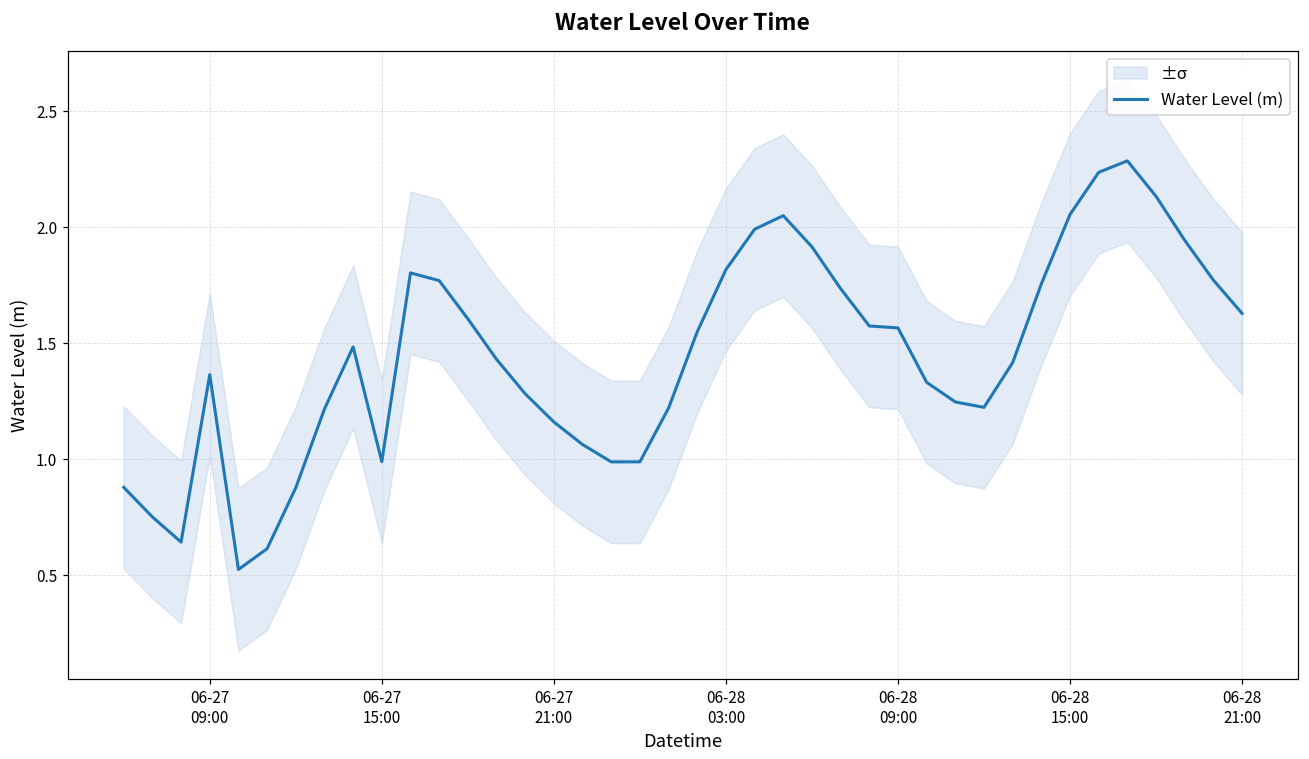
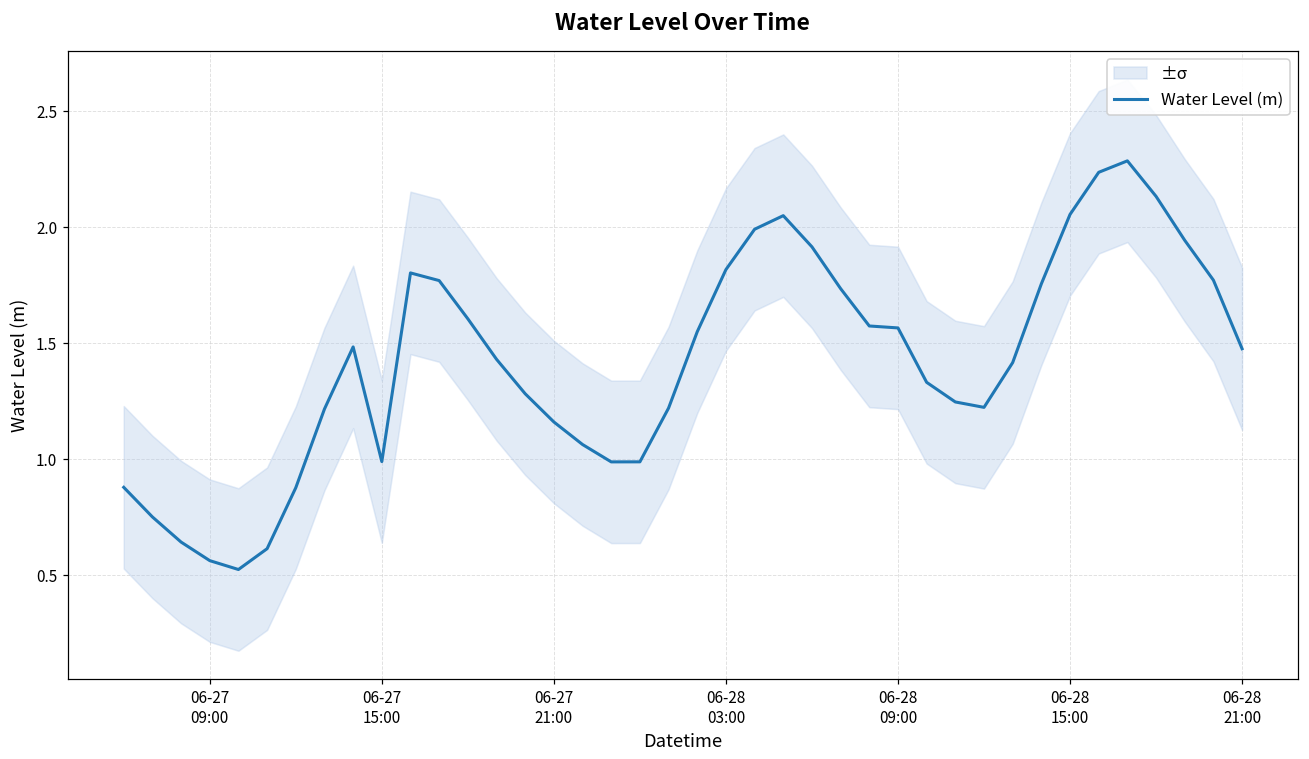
  {
    "Water Level (m)": {
-     "06-27 09:00": 1.36,
+     "06-27 09:00": 0.56,
      "06-27 15:00": 0.99,
      "06-27 21:00": 1.16,
      "06-28 03:00": 1.82,
      "06-28 09:00": 1.57,
      "06-28 15:00": 2.06,
-     "06-28 21:00": 1.63
+     "06-28 21:00": 1.48
    }
  }
